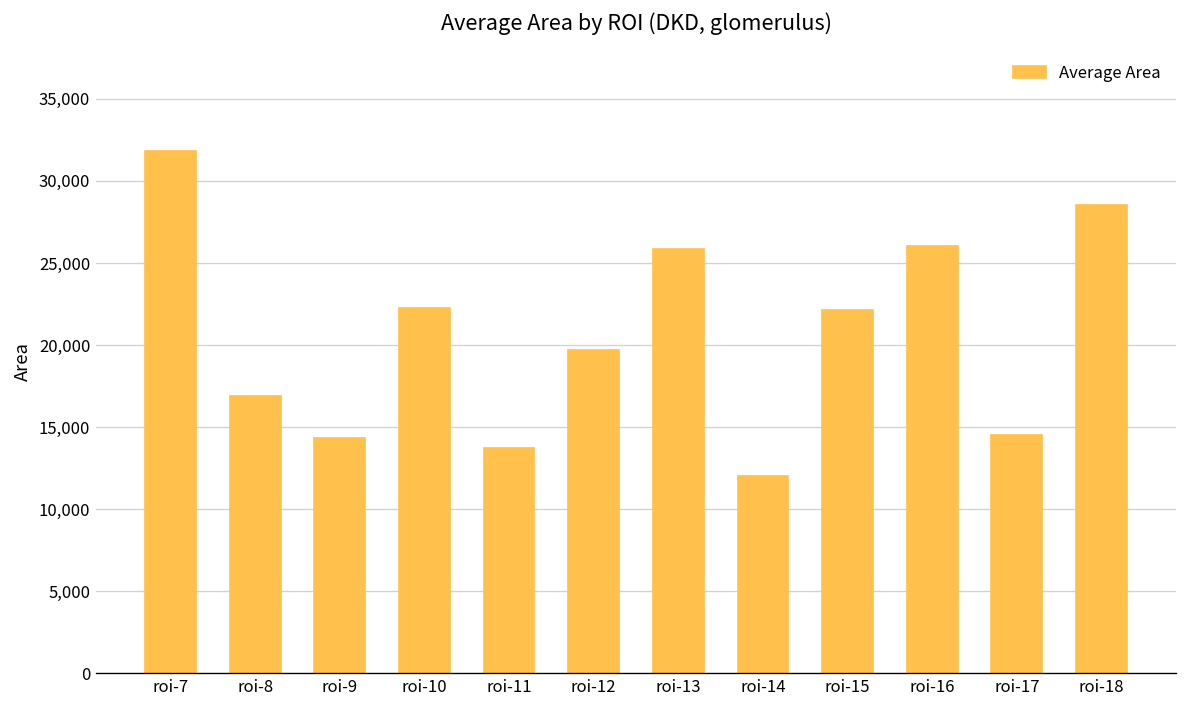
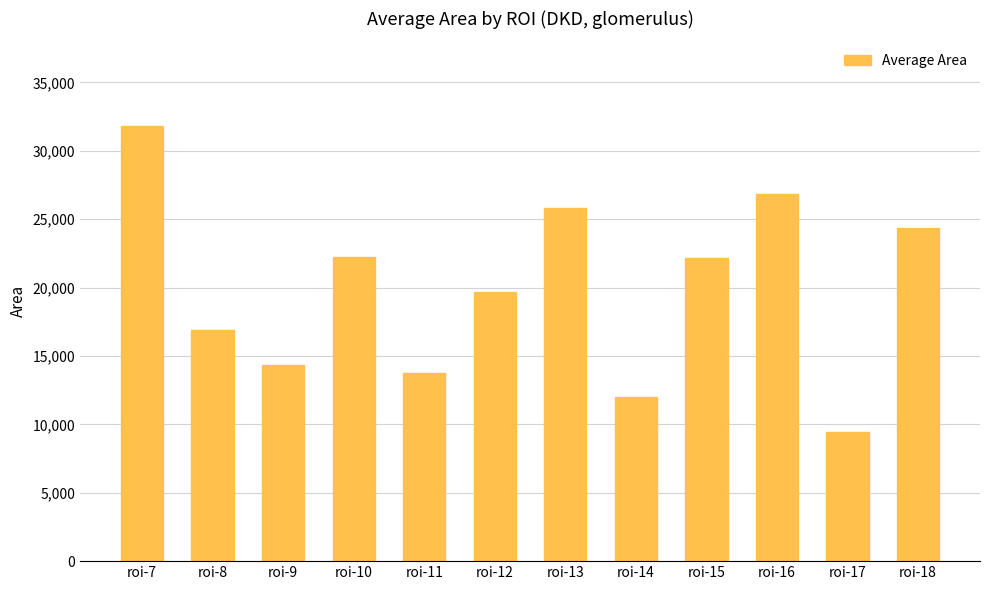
  {
    "roi-7": "31,800",
    "roi-8": "16,900",
    "roi-9": "14,300",
    "roi-10": "22,200",
    "roi-11": "13,700",
    "roi-12": "19,700",
    "roi-13": "25,800",
    "roi-14": "12,000",
    "roi-15": "22,200",
-   "roi-16": "26,000",
-   "roi-17": "14,500",
-   "roi-18": "28,600"
+   "roi-16": "26,900",
+   "roi-17": "9,500",
+   "roi-18": "24,300"
  }
